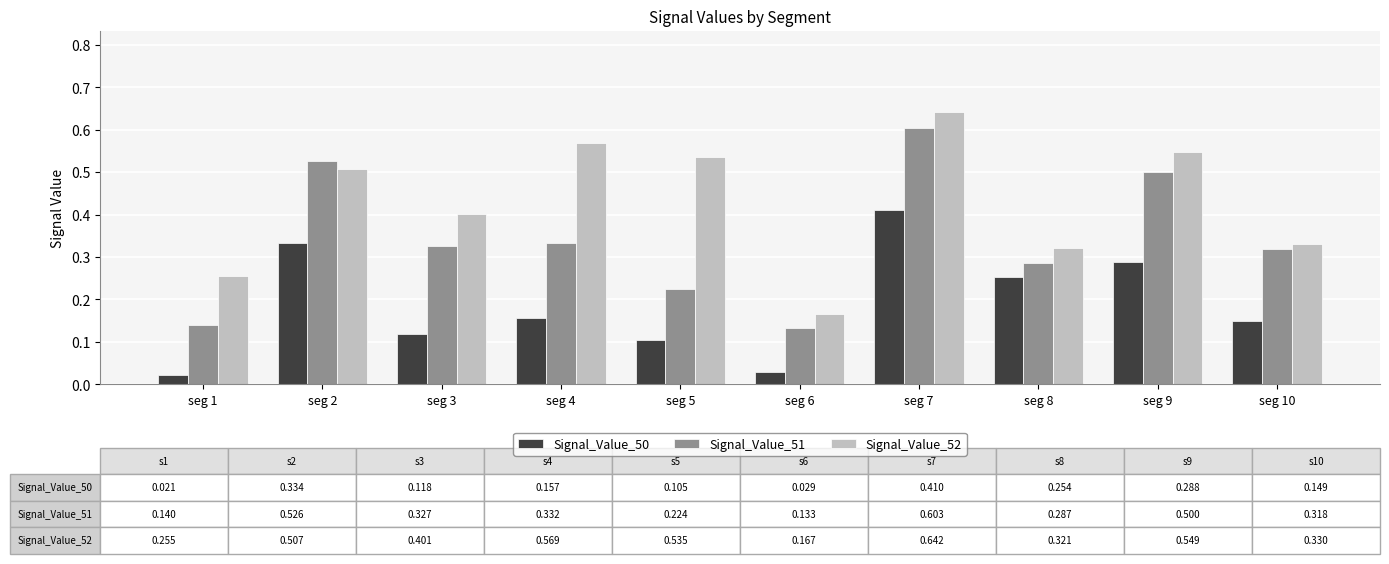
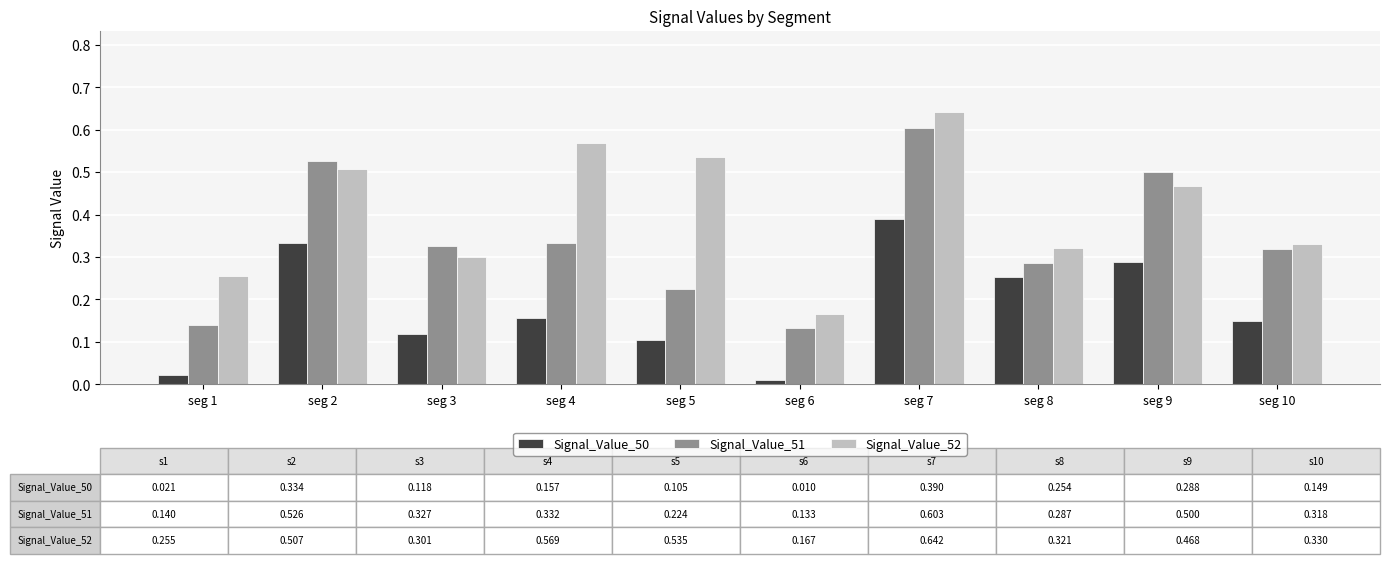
  {
    "Signal_Value_50": {
-     "seg 6": 0.029,
-     "seg 7": 0.410
+     "seg 6": 0.010,
+     "seg 7": 0.390
    },
    "Signal_Value_51": {
      "seg 1": 0.14,
      "seg 2": 0.53,
      "seg 3": 0.33,
      "seg 4": 0.33,
      "seg 5": 0.22,
      "seg 6": 0.13,
      "seg 7": 0.60,
      "seg 8": 0.29,
      "seg 9": 0.50,
      "seg 10": 0.32
    },
    "Signal_Value_52": {
-     "seg 3": 0.401,
-     "seg 9": 0.549
+     "seg 3": 0.301,
+     "seg 9": 0.468
    }
  }
